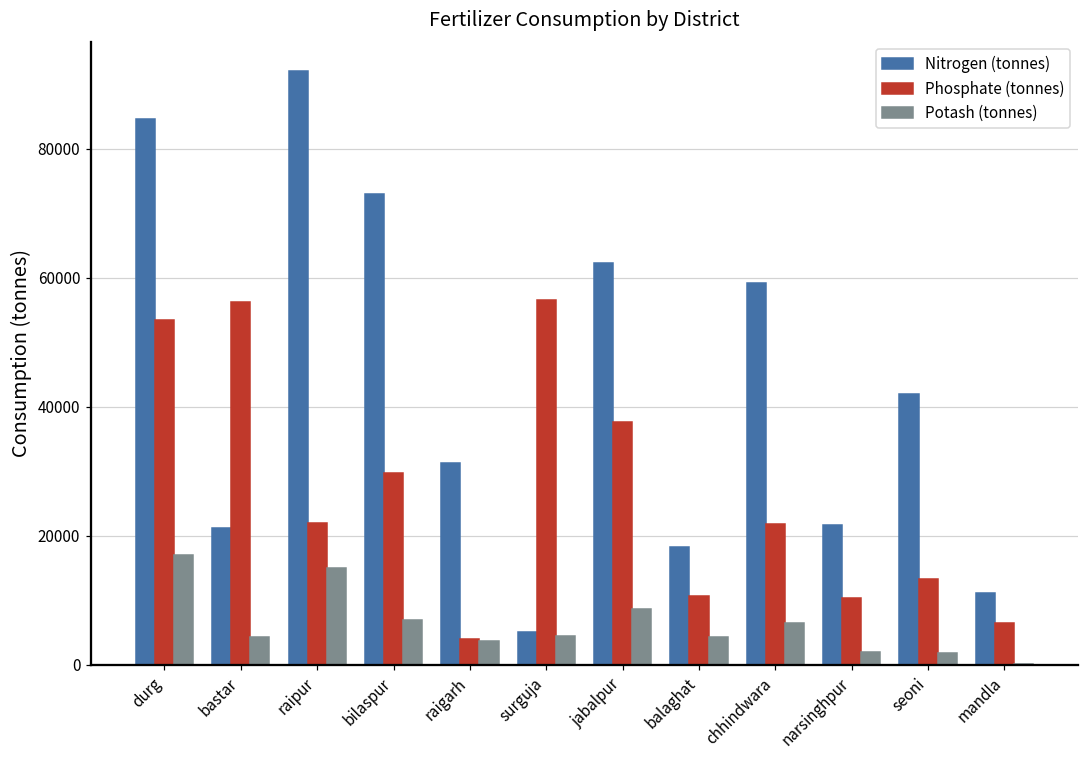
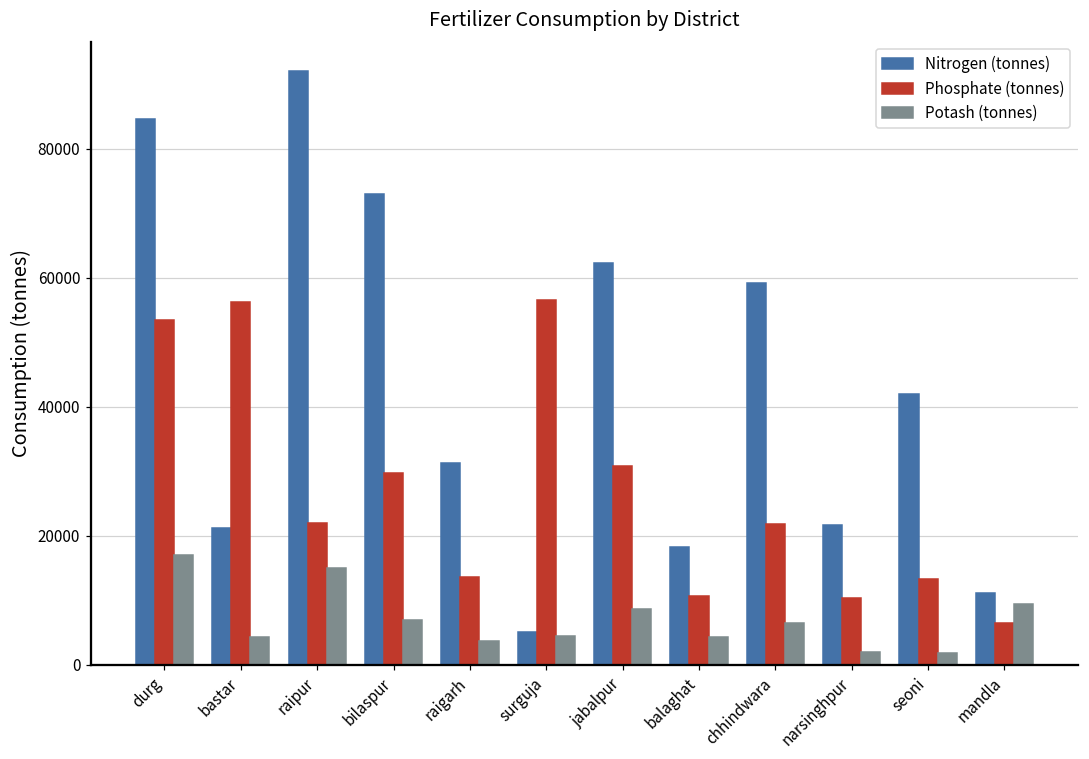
  {
    "Nitrogen (tonnes)": {
      "durg": 85000,
      "bastar": 21000,
      "raipur": 92000,
      "bilaspur": 73000,
      "raigarh": 31000,
      "surguja": 5000,
      "jabalpur": 62000,
      "balaghat": 18000,
      "chhindwara": 59000,
      "narsinghpur": 22000,
      "seoni": 42000,
      "mandla": 11000
    },
    "Phosphate (tonnes)": {
      "durg": 53000,
      "bastar": 56000,
      "raipur": 22000,
      "bilaspur": 30000,
-     "raigarh": 4000,
+     "raigarh": 14000,
      "surguja": 57000,
-     "jabalpur": 38000,
+     "jabalpur": 31000,
      "balaghat": 11000,
      "chhindwara": 22000,
      "narsinghpur": 10000,
      "seoni": 13000,
      "mandla": 6000
    },
    "Potash (tonnes)": {
      "durg": 17000,
      "bastar": 4000,
      "raipur": 15000,
      "bilaspur": 7000,
      "raigarh": 4000,
      "surguja": 4000,
      "jabalpur": 9000,
      "balaghat": 4000,
      "chhindwara": 7000,
      "narsinghpur": 2000,
      "seoni": 2000,
-     "mandla": 0
+     "mandla": 9000
    }
  }
